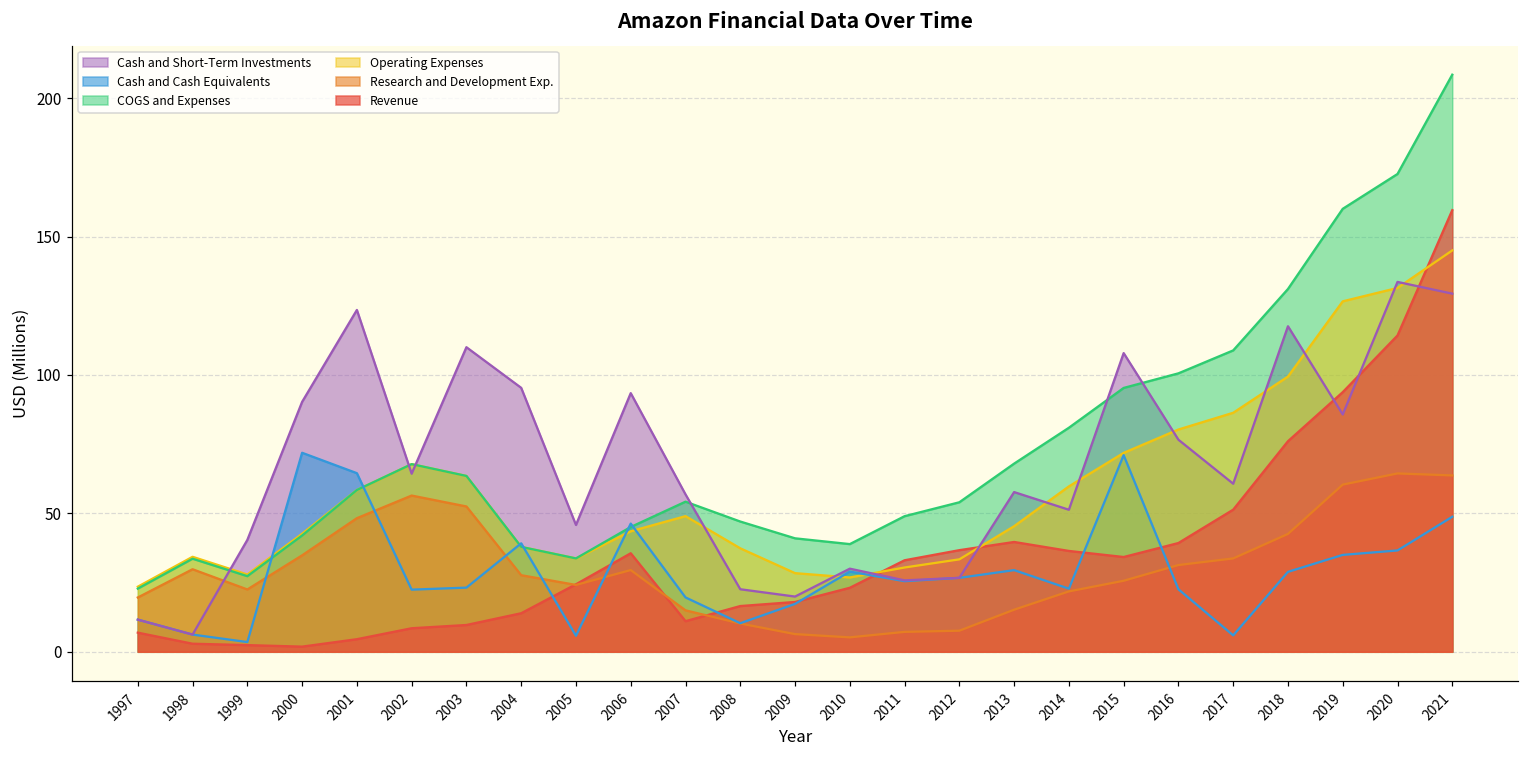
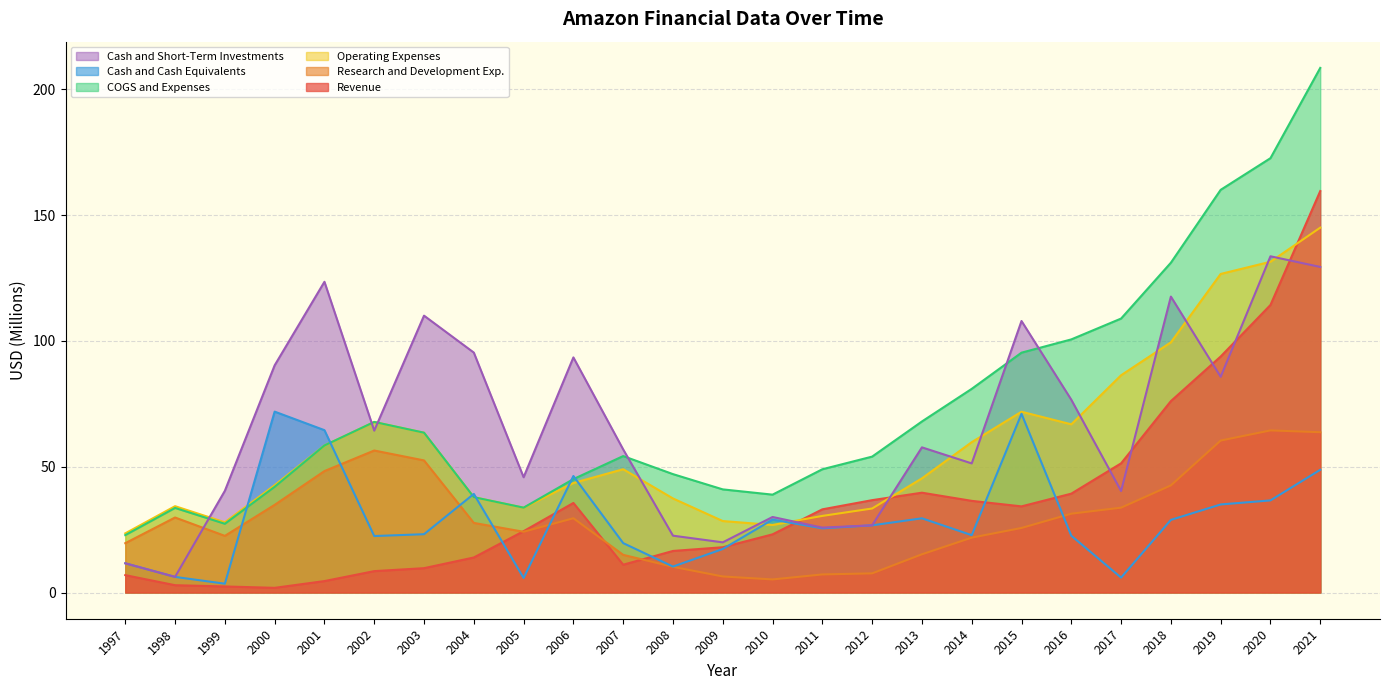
  {
    "Cash and Short-Term Investments": {
      "1999": 40,
      "2000": 90,
      "2001": 123,
      "2002": 64,
      "2003": 110,
      "2004": 95,
      "2005": 46,
      "2006": 93,
      "2007": 57,
      "2008": 23,
      "2009": 20,
      "2010": 30,
      "2013": 58,
      "2014": 51,
      "2015": 108,
      "2016": 77,
-     "2017": 61,
+     "2017": 40,
      "2018": 118,
      "2019": 86,
      "2020": 134,
      "2021": 129
    },
    "Cash and Cash Equivalents": {
      "1999": 4,
      "2000": 72,
      "2001": 65,
      "2002": 22,
      "2003": 23,
      "2004": 39,
      "2005": 6,
      "2006": 46,
      "2007": 20,
      "2010": 29,
      "2013": 29,
      "2016": 23,
      "2017": 6,
      "2018": 29,
      "2019": 35,
      "2020": 37,
      "2021": 49
    },
    "COGS and Expenses": {
      "2006": 45,
      "2007": 54,
      "2008": 47,
      "2009": 41,
      "2010": 39,
      "2011": 49,
      "2012": 54,
      "2013": 68,
      "2014": 81,
      "2015": 95,
      "2016": 101,
      "2017": 109,
      "2018": 131,
      "2019": 160,
      "2020": 173,
      "2021": 208
    },
    "Operating Expenses": {
      "2006": 44,
      "2007": 49,
      "2008": 37,
      "2009": 28,
      "2010": 27,
      "2011": 30,
      "2012": 33,
      "2013": 45,
      "2014": 60,
-     "2016": 80,
+     "2016": 67,
      "2017": 86,
      "2018": 99,
      "2019": 127,
      "2020": 131,
      "2021": 145
    }
  }
